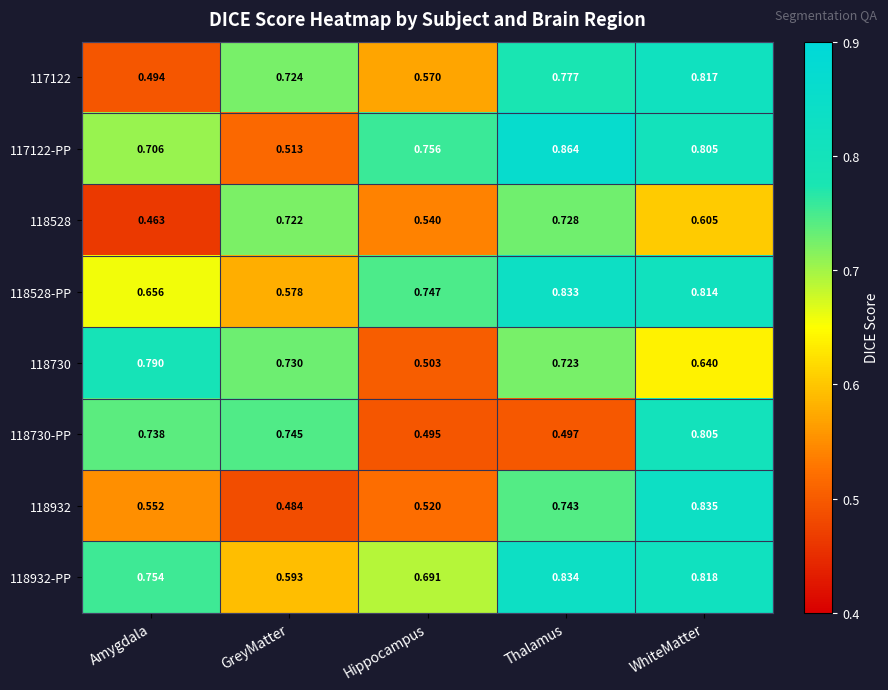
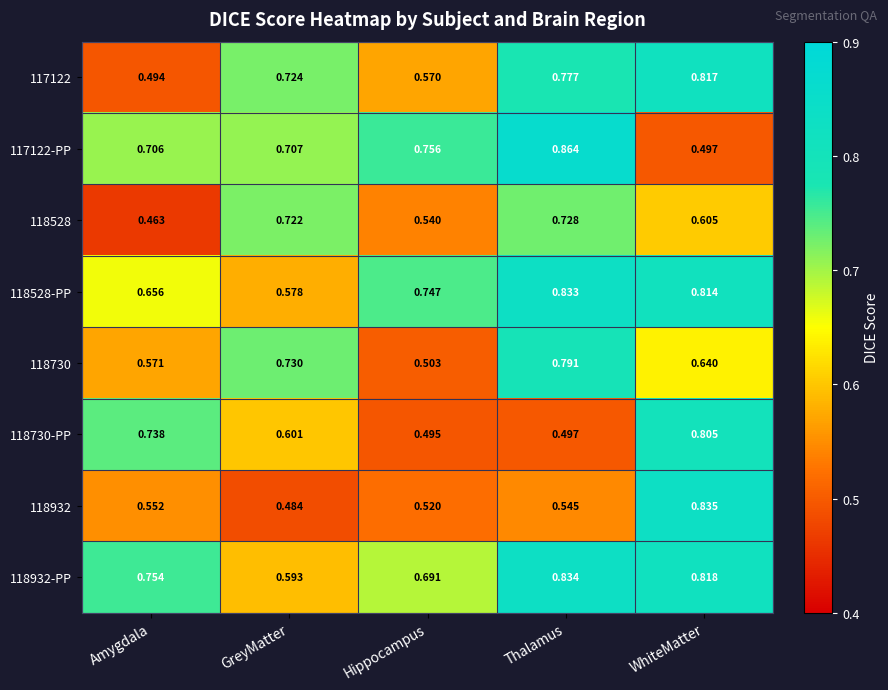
  {
    "117122": {
      "Amygdala": 0.494,
      "GreyMatter": 0.724,
      "Hippocampus": 0.570,
      "Thalamus": 0.777,
      "WhiteMatter": 0.817
    },
    "117122-PP": {
      "Amygdala": 0.706,
-     "GreyMatter": 0.513,
+     "GreyMatter": 0.707,
      "Hippocampus": 0.756,
      "Thalamus": 0.864,
-     "WhiteMatter": 0.805
+     "WhiteMatter": 0.497
    },
    "118528": {
      "Amygdala": 0.463,
      "GreyMatter": 0.722,
      "Hippocampus": 0.540,
      "Thalamus": 0.728,
      "WhiteMatter": 0.605
    },
    "118528-PP": {
      "Amygdala": 0.656,
      "GreyMatter": 0.578,
      "Hippocampus": 0.747,
      "Thalamus": 0.833,
      "WhiteMatter": 0.814
    },
    "118730": {
-     "Amygdala": 0.790,
+     "Amygdala": 0.571,
      "GreyMatter": 0.730,
      "Hippocampus": 0.503,
-     "Thalamus": 0.723,
+     "Thalamus": 0.791,
      "WhiteMatter": 0.640
    },
    "118730-PP": {
      "Amygdala": 0.738,
-     "GreyMatter": 0.745,
+     "GreyMatter": 0.601,
      "Hippocampus": 0.495,
      "Thalamus": 0.497,
      "WhiteMatter": 0.805
    },
    "118932": {
      "Amygdala": 0.552,
      "GreyMatter": 0.484,
      "Hippocampus": 0.520,
-     "Thalamus": 0.743,
+     "Thalamus": 0.545,
      "WhiteMatter": 0.835
    },
    "118932-PP": {
      "Amygdala": 0.754,
      "GreyMatter": 0.593,
      "Hippocampus": 0.691,
      "Thalamus": 0.834,
      "WhiteMatter": 0.818
    }
  }
